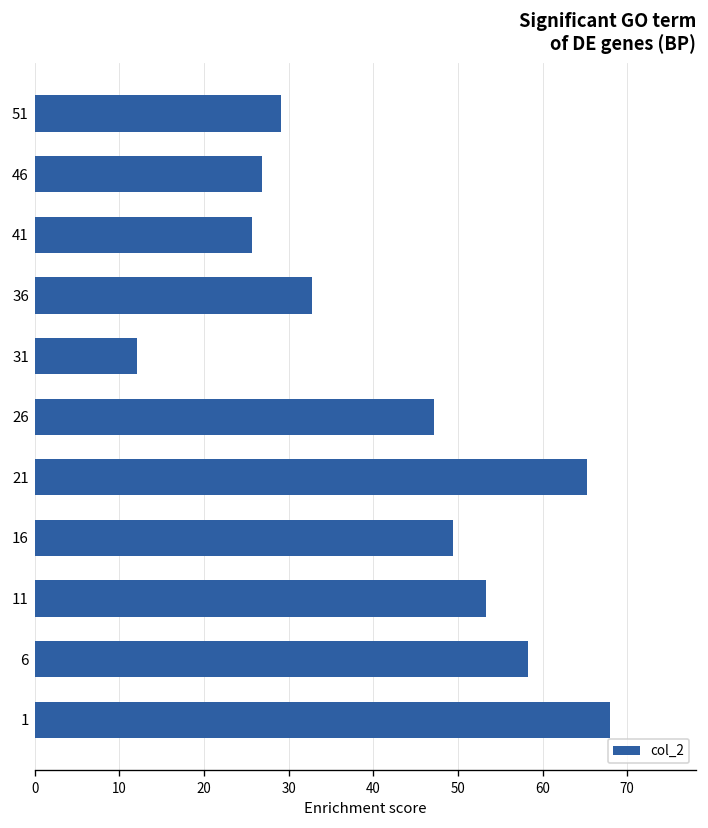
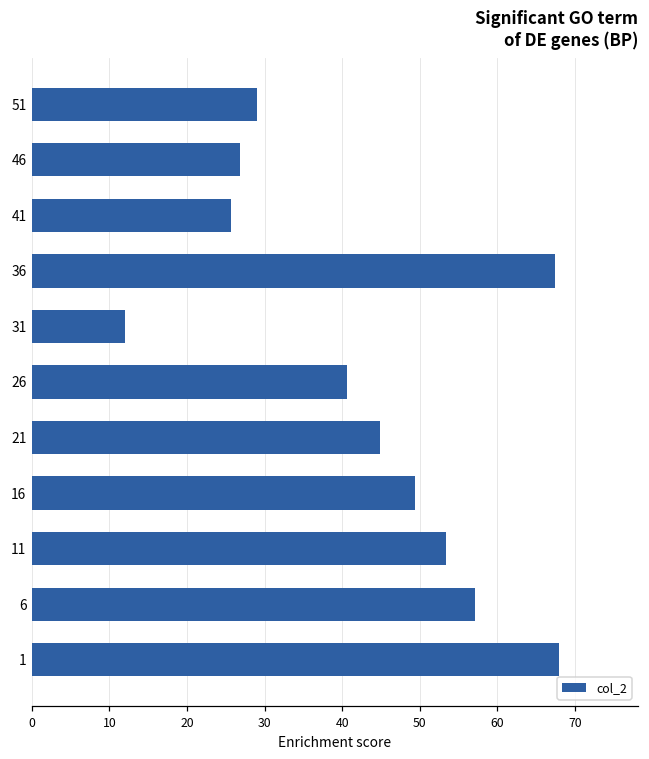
  {
    "51": 29,
    "46": 27,
    "41": 26,
-   "36": 33,
+   "36": 67,
    "31": 12,
-   "26": 47,
-   "21": 65,
+   "26": 41,
+   "21": 45,
    "16": 49,
    "11": 53,
-   "6": 58,
+   "6": 57,
    "1": 68
  }
